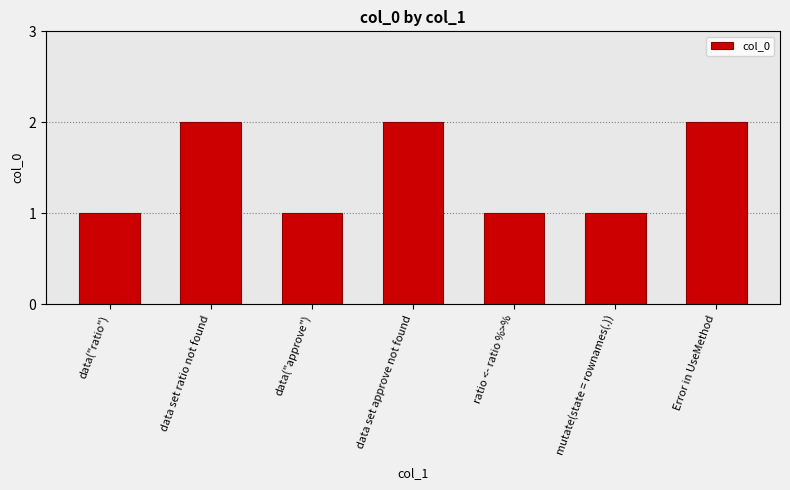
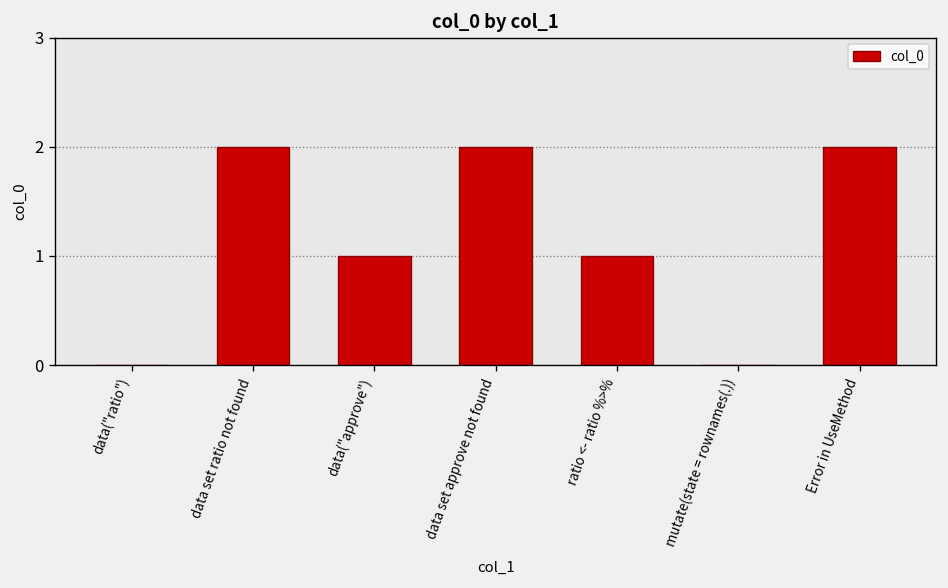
  {
-   "data(\"ratio\")": 1,
+   "data(\"ratio\")": 0,
    "data set ratio not found": 2,
    "data(\"approve\")": 1,
    "data set approve not found": 2,
    "ratio <- ratio %>%": 1,
-   "mutate(state = rownames(.))": 1,
+   "mutate(state = rownames(.))": 0,
    "Error in UseMethod": 2
  }
